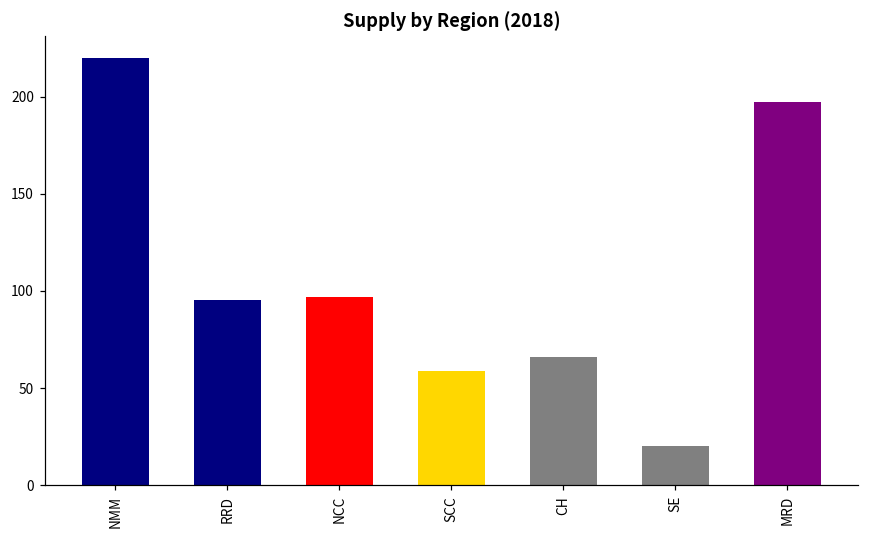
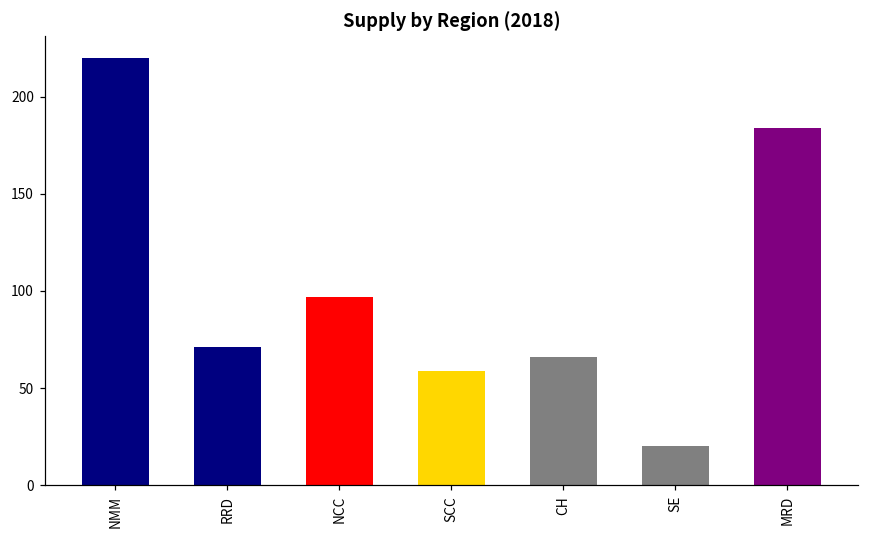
  {
    "NMM": 220,
-   "RRD": 95,
+   "RRD": 71,
    "NCC": 97,
    "SCC": 59,
    "CH": 66,
    "SE": 20,
-   "MRD": 197
+   "MRD": 184
  }
